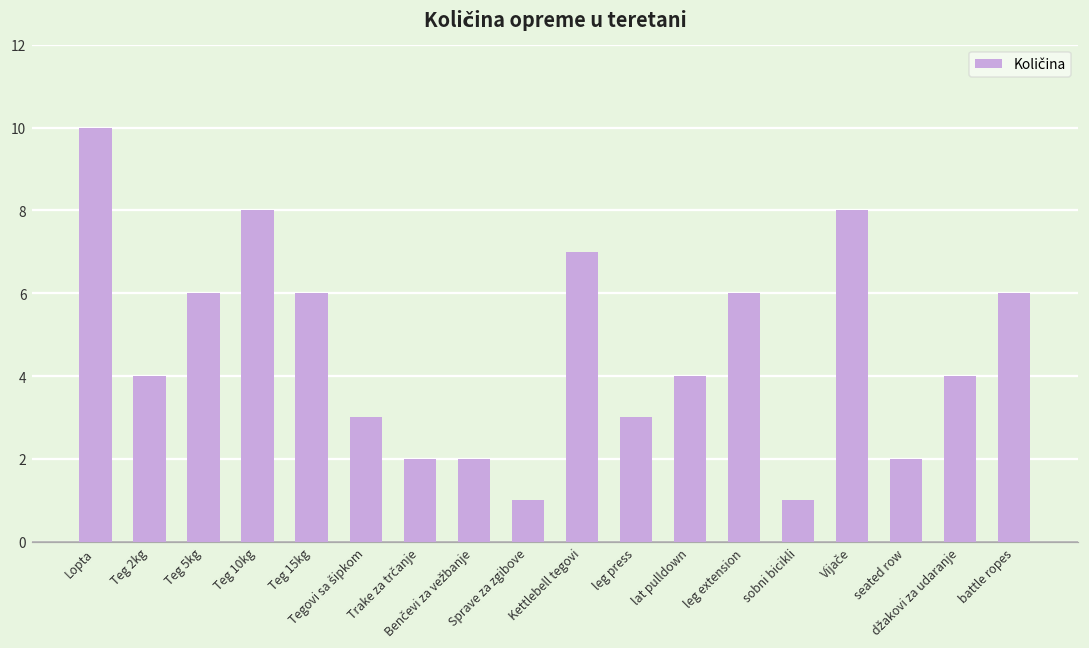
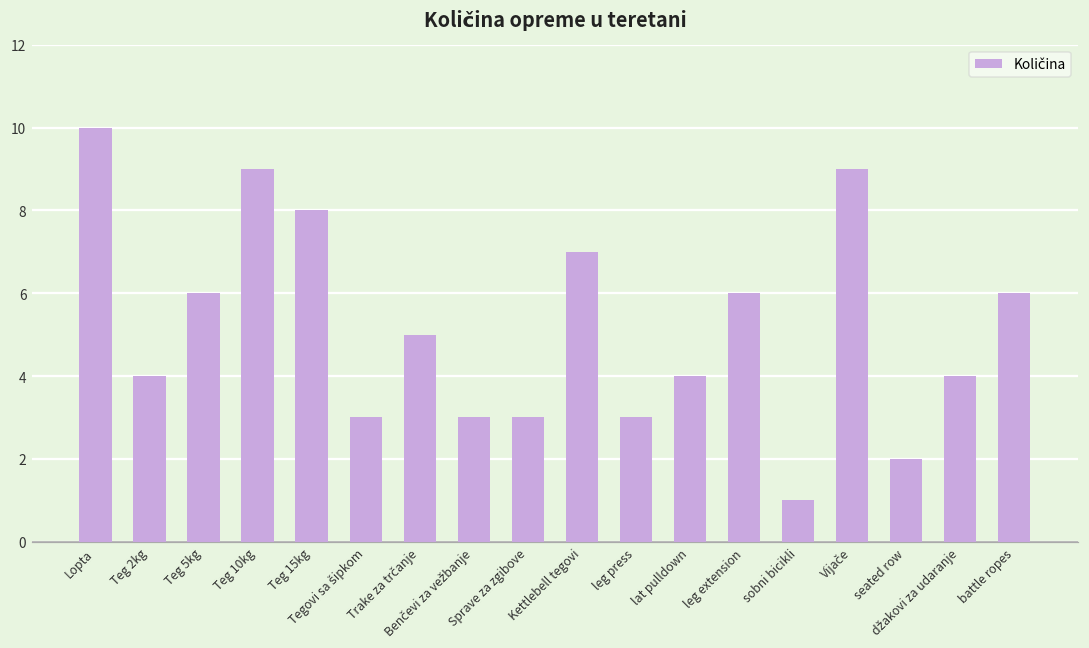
  {
    "Lopta": 10,
    "Teg 2kg": 4,
    "Teg 5kg": 6,
-   "Teg 10kg": 8,
-   "Teg 15kg": 6,
+   "Teg 10kg": 9,
+   "Teg 15kg": 8,
    "Tegovi sa šipkom": 3,
-   "Trake za trčanje": 2,
-   "Benčevi za vežbanje": 2,
-   "Sprave za zgibove": 1,
+   "Trake za trčanje": 5,
+   "Benčevi za vežbanje": 3,
+   "Sprave za zgibove": 3,
    "Kettlebell tegovi": 7,
    "leg press": 3,
    "lat pulldown": 4,
    "leg extension": 6,
    "sobni bicikli": 1,
-   "Vijače": 8,
+   "Vijače": 9,
    "seated row": 2,
    "džakovi za udaranje": 4,
    "battle ropes": 6
  }
